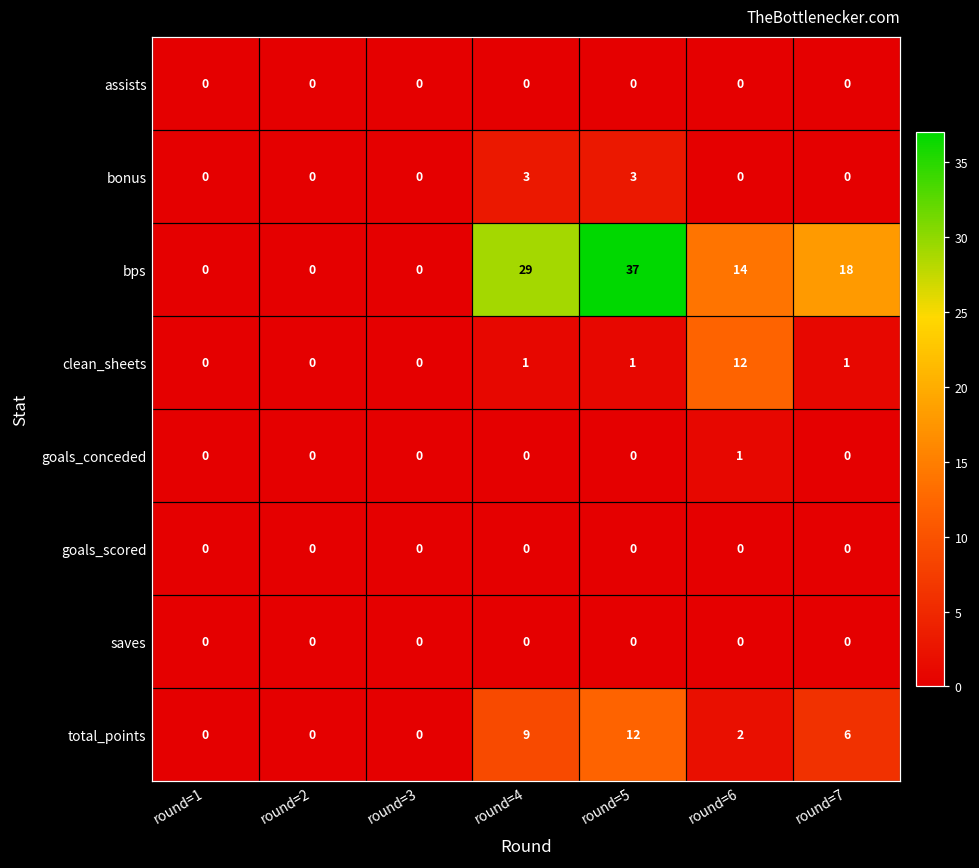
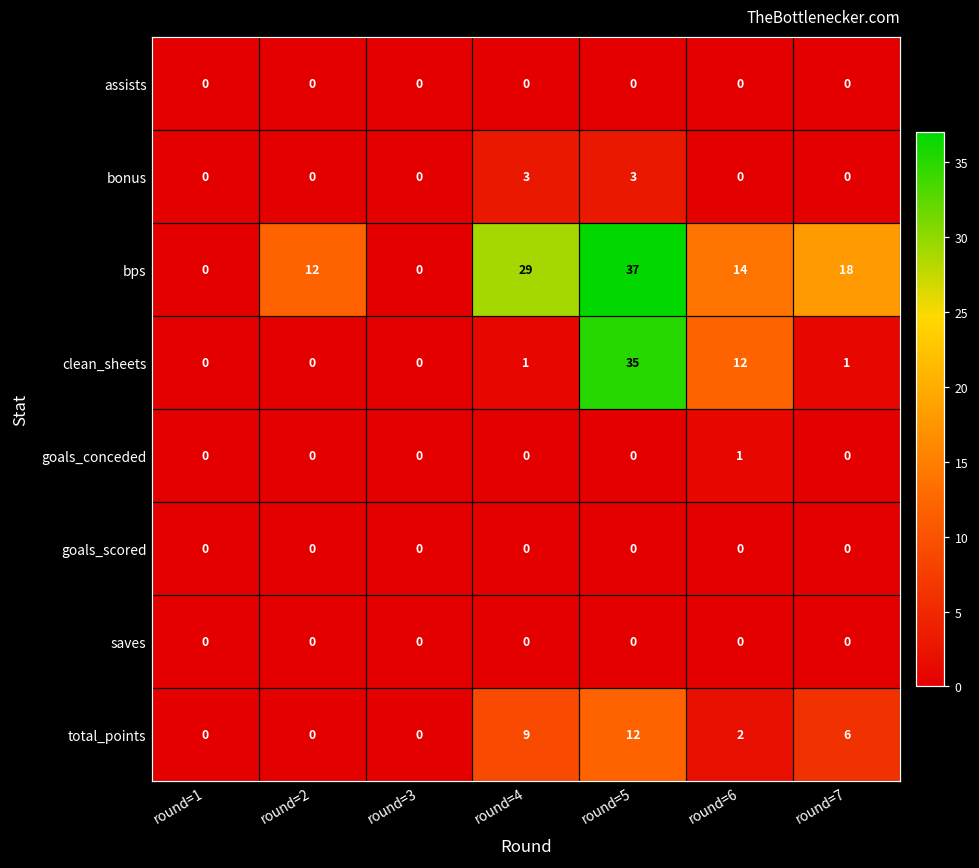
  {
    "assists": {
      "round=1": 0,
      "round=2": 0,
      "round=3": 0,
      "round=4": 0,
      "round=5": 0,
      "round=6": 0,
      "round=7": 0
    },
    "bonus": {
      "round=1": 0,
      "round=2": 0,
      "round=3": 0,
      "round=4": 3,
      "round=5": 3,
      "round=6": 0,
      "round=7": 0
    },
    "bps": {
      "round=1": 0,
-     "round=2": 0,
+     "round=2": 12,
      "round=3": 0,
      "round=4": 29,
      "round=5": 37,
      "round=6": 14,
      "round=7": 18
    },
    "clean_sheets": {
      "round=1": 0,
      "round=2": 0,
      "round=3": 0,
      "round=4": 1,
-     "round=5": 1,
+     "round=5": 35,
      "round=6": 12,
      "round=7": 1
    },
    "goals_conceded": {
      "round=1": 0,
      "round=2": 0,
      "round=3": 0,
      "round=4": 0,
      "round=5": 0,
      "round=6": 1,
      "round=7": 0
    },
    "goals_scored": {
      "round=1": 0,
      "round=2": 0,
      "round=3": 0,
      "round=4": 0,
      "round=5": 0,
      "round=6": 0,
      "round=7": 0
    },
    "saves": {
      "round=1": 0,
      "round=2": 0,
      "round=3": 0,
      "round=4": 0,
      "round=5": 0,
      "round=6": 0,
      "round=7": 0
    },
    "total_points": {
      "round=1": 0,
      "round=2": 0,
      "round=3": 0,
      "round=4": 9,
      "round=5": 12,
      "round=6": 2,
      "round=7": 6
    }
  }
